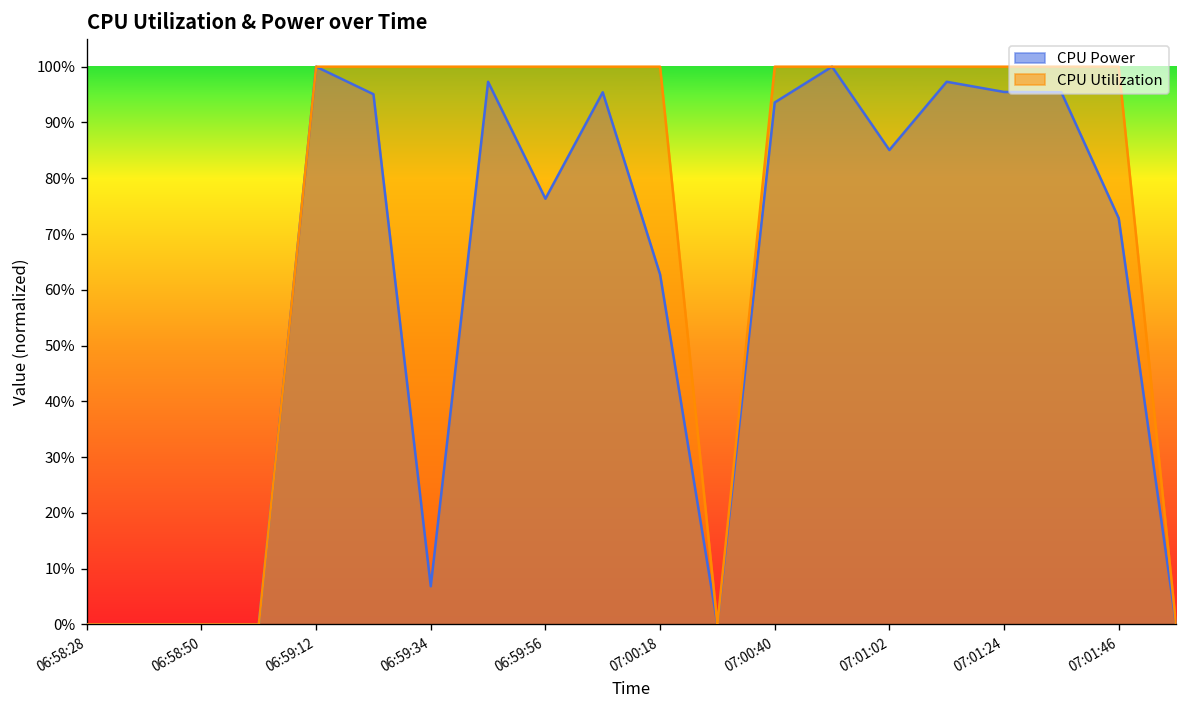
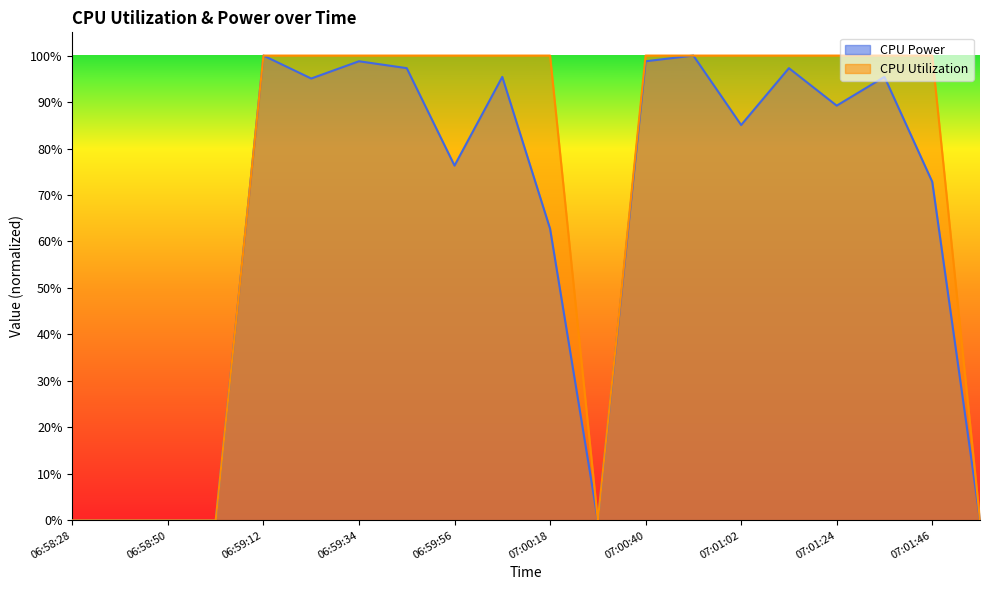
  {
    "CPU Power": {
-     "06:59:34": "7%",
+     "06:59:34": "99%",
      "06:59:56": "76%",
      "07:00:18": "63%",
-     "07:00:40": "94%",
+     "07:00:40": "99%",
      "07:01:02": "85%",
-     "07:01:24": "95%",
+     "07:01:24": "89%",
      "07:01:46": "73%"
    },
    "CPU Utilization": {
      "06:59:34": "100%",
      "06:59:56": "100%",
      "07:00:18": "100%",
      "07:00:40": "100%",
      "07:01:02": "100%",
      "07:01:24": "100%"
    }
  }
